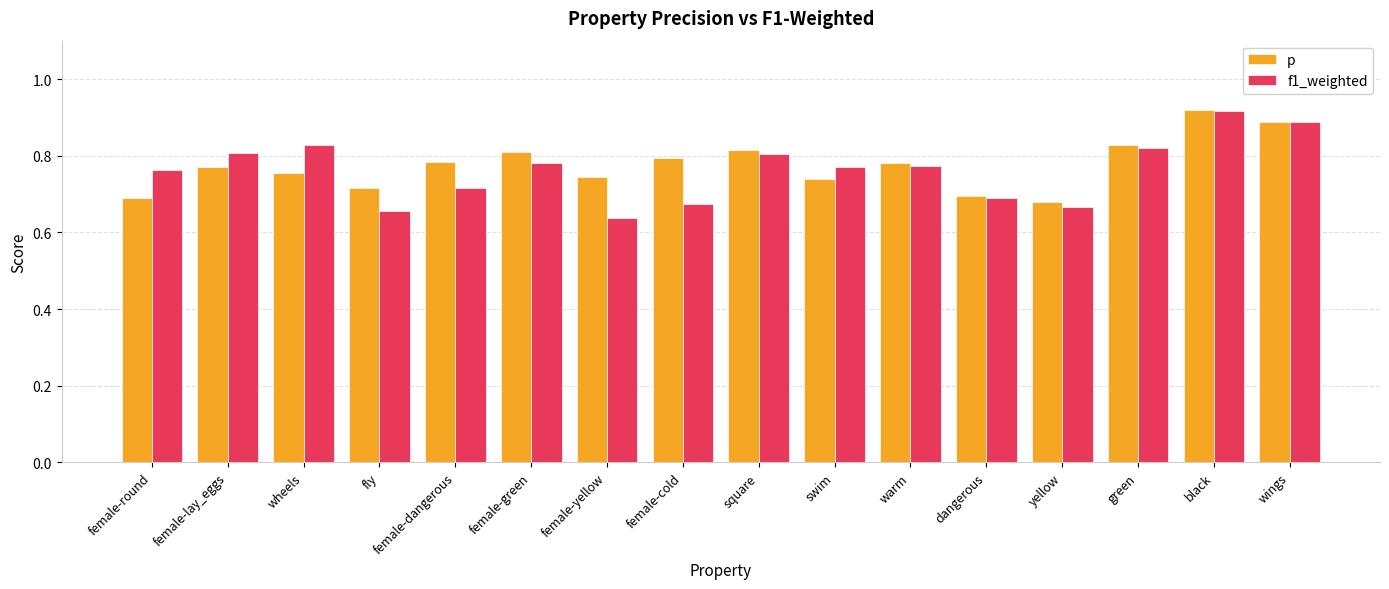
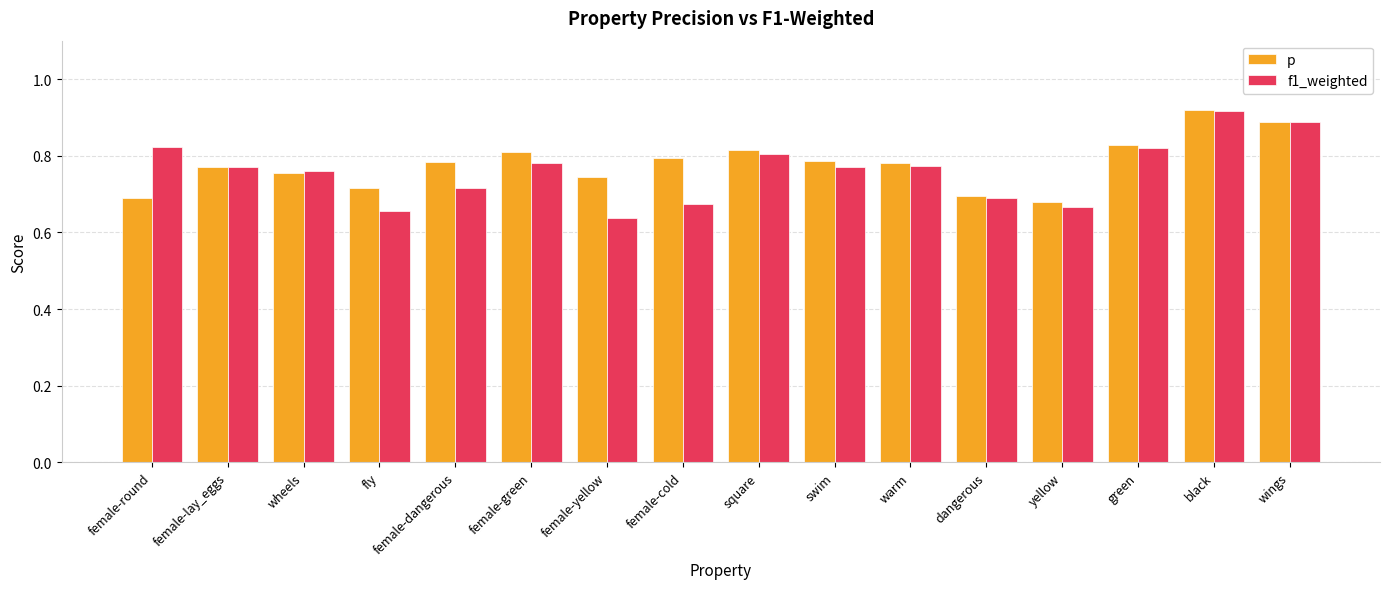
  {
    "p": {
      "female-round": 0.69,
      "female-lay_eggs": 0.77,
      "wheels": 0.76,
      "fly": 0.72,
      "female-dangerous": 0.78,
      "female-green": 0.81,
      "female-yellow": 0.74,
      "female-cold": 0.79,
      "square": 0.82,
-     "swim": 0.74,
+     "swim": 0.79,
      "warm": 0.78,
      "dangerous": 0.69,
      "yellow": 0.68,
      "green": 0.83,
      "black": 0.92,
      "wings": 0.89
    },
    "f1_weighted": {
-     "female-round": 0.76,
-     "female-lay_eggs": 0.81,
-     "wheels": 0.83,
+     "female-round": 0.82,
+     "female-lay_eggs": 0.77,
+     "wheels": 0.76,
      "fly": 0.66,
      "female-dangerous": 0.72,
      "female-green": 0.78,
      "female-yellow": 0.64,
      "female-cold": 0.67,
      "square": 0.81,
      "swim": 0.77,
      "warm": 0.77,
      "dangerous": 0.69,
      "yellow": 0.67,
      "green": 0.82,
      "black": 0.92,
      "wings": 0.89
    }
  }
